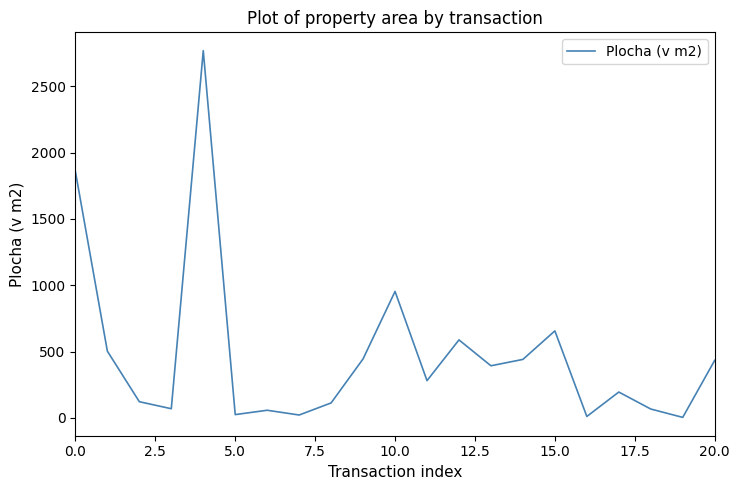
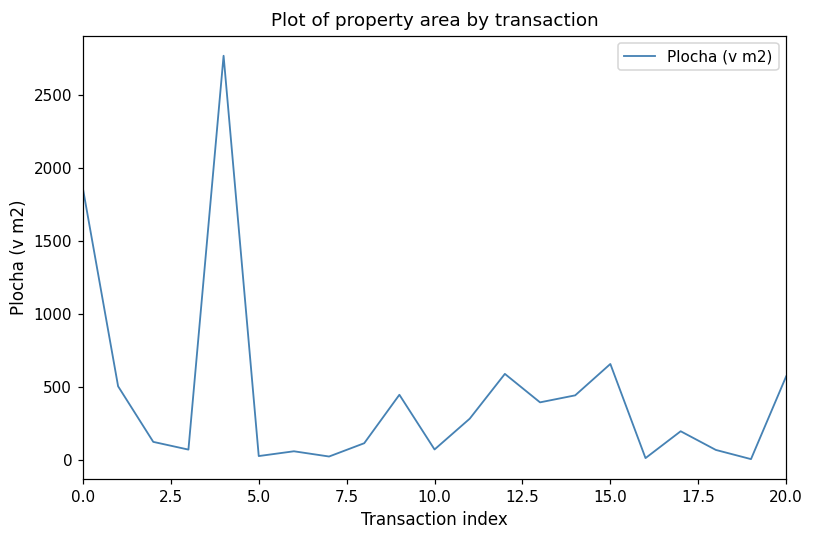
  {
    "0.0": 1860,
    "5.0": 30,
-   "10.0": 950,
+   "10.0": 70,
    "15.0": 660,
-   "20.0": 430
+   "20.0": 570
  }
